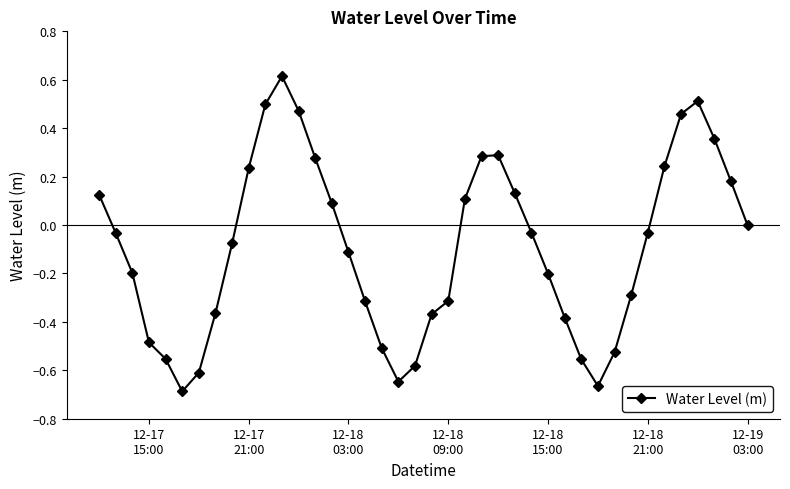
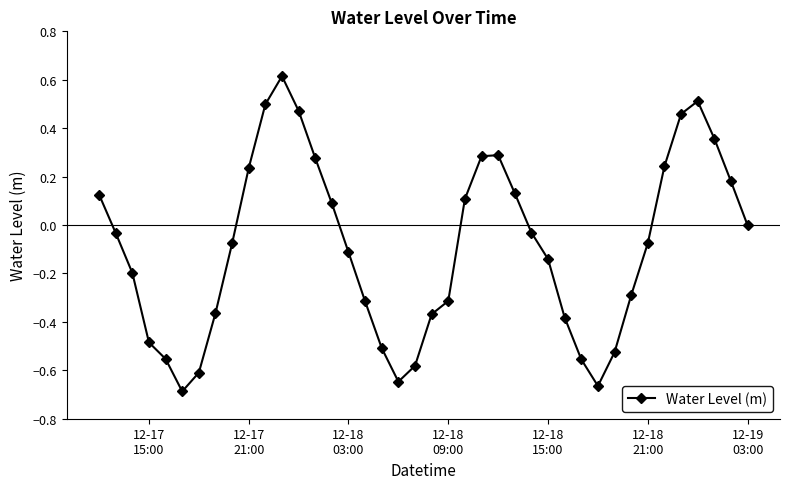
  {
    "12-17 15:00": -0.49,
    "12-17 21:00": 0.24,
    "12-18 03:00": -0.11,
    "12-18 09:00": -0.31,
-   "12-18 15:00": -0.20,
-   "12-18 21:00": -0.03,
+   "12-18 15:00": -0.14,
+   "12-18 21:00": -0.08,
    "12-19 03:00": 0.00
  }
